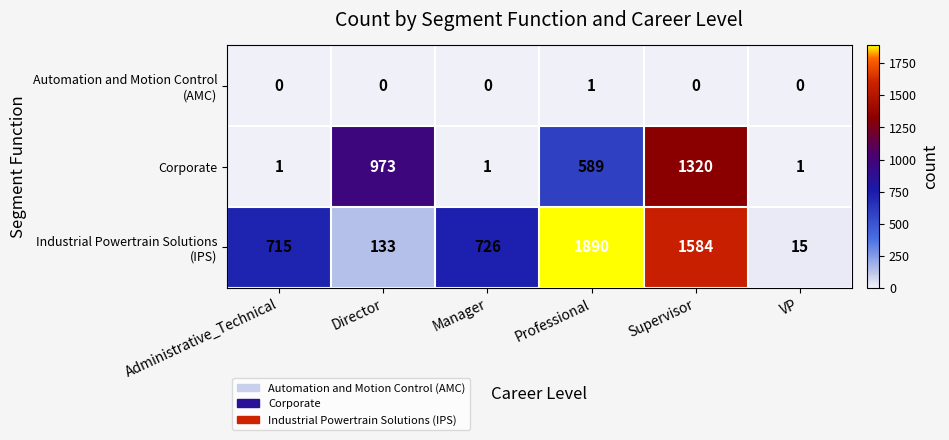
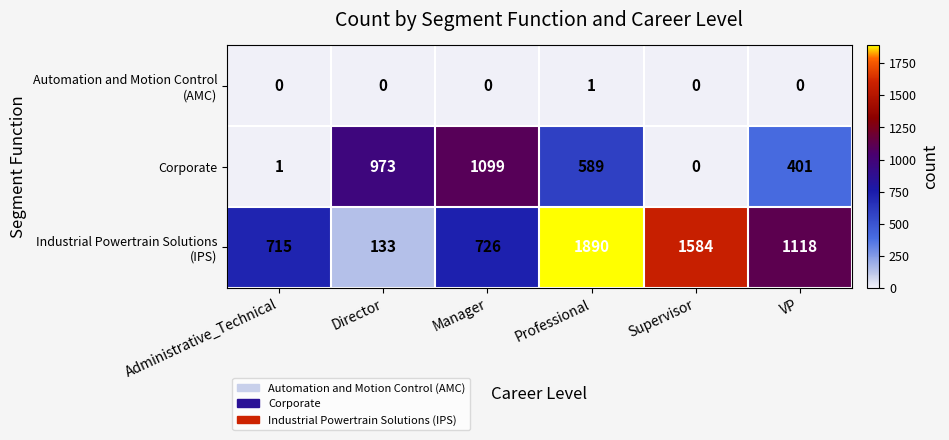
  {
    "Automation and Motion Control (AMC)": {
      "Administrative_Technical": 0,
      "Director": 0,
      "Manager": 0,
      "Professional": 1,
      "Supervisor": 0,
      "VP": 0
    },
    "Corporate": {
      "Administrative_Technical": 1,
      "Director": 973,
-     "Manager": 1,
+     "Manager": 1099,
      "Professional": 589,
-     "Supervisor": 1320,
-     "VP": 1
+     "Supervisor": 0,
+     "VP": 401
    },
    "Industrial Powertrain Solutions (IPS)": {
      "Administrative_Technical": 715,
      "Director": 133,
      "Manager": 726,
      "Professional": 1890,
      "Supervisor": 1584,
-     "VP": 15
+     "VP": 1118
    }
  }
